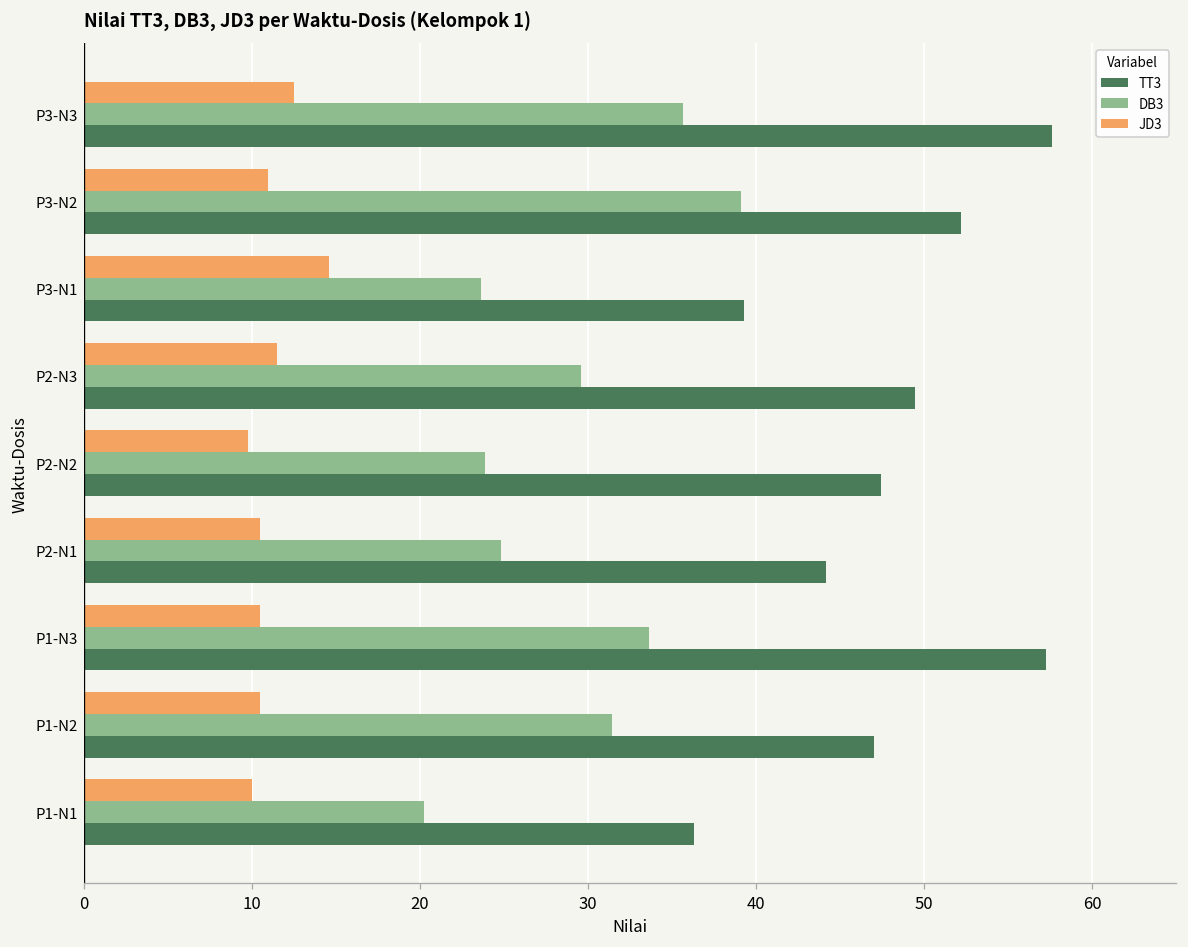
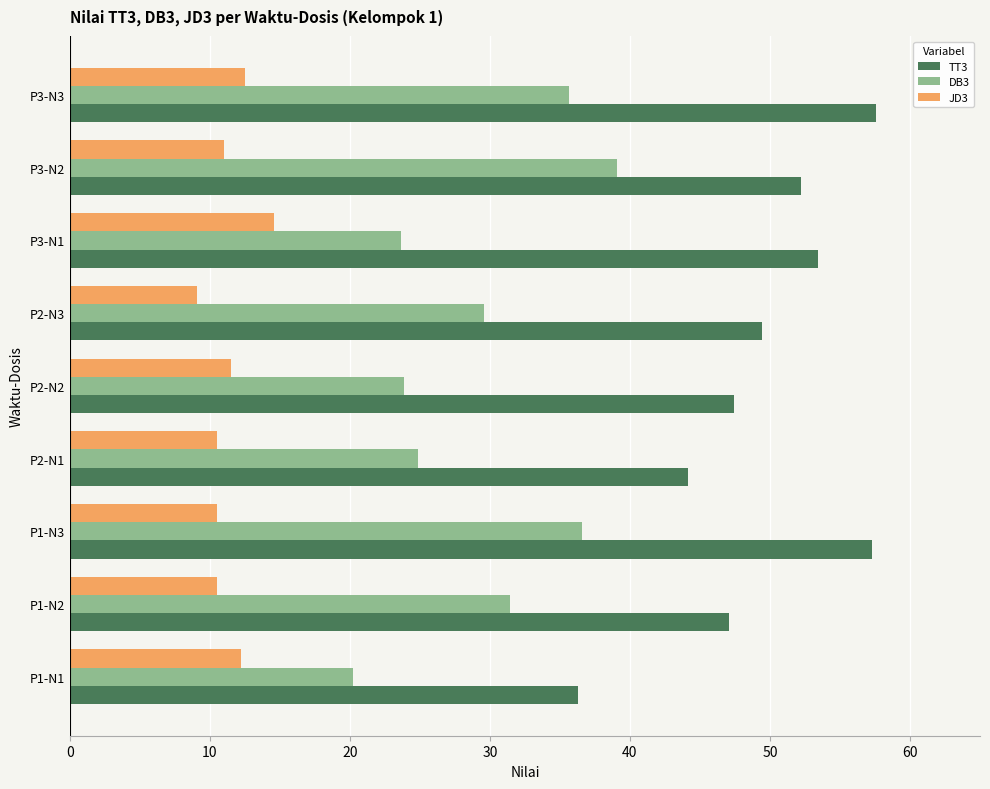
  {
    "TT3": {
      "P3-N3": 57.6,
      "P3-N2": 52.2,
-     "P3-N1": 39.3,
+     "P3-N1": 53.4,
      "P2-N3": 49.5,
      "P2-N2": 47.5,
      "P2-N1": 44.2,
      "P1-N3": 57.3,
      "P1-N2": 47.1,
      "P1-N1": 36.3
    },
    "DB3": {
      "P3-N3": 35.7,
      "P3-N2": 39.1,
      "P3-N1": 23.7,
      "P2-N3": 29.6,
      "P2-N2": 23.9,
      "P2-N1": 24.9,
-     "P1-N3": 33.7,
+     "P1-N3": 36.6,
      "P1-N2": 31.5,
      "P1-N1": 20.3
    },
    "JD3": {
      "P3-N3": 12.5,
      "P3-N2": 11.0,
      "P3-N1": 14.6,
-     "P2-N3": 11.5,
-     "P2-N2": 9.8,
+     "P2-N3": 9.1,
+     "P2-N2": 11.5,
      "P2-N1": 10.5,
      "P1-N3": 10.5,
      "P1-N2": 10.5,
-     "P1-N1": 10.0
+     "P1-N1": 12.2
    }
  }
